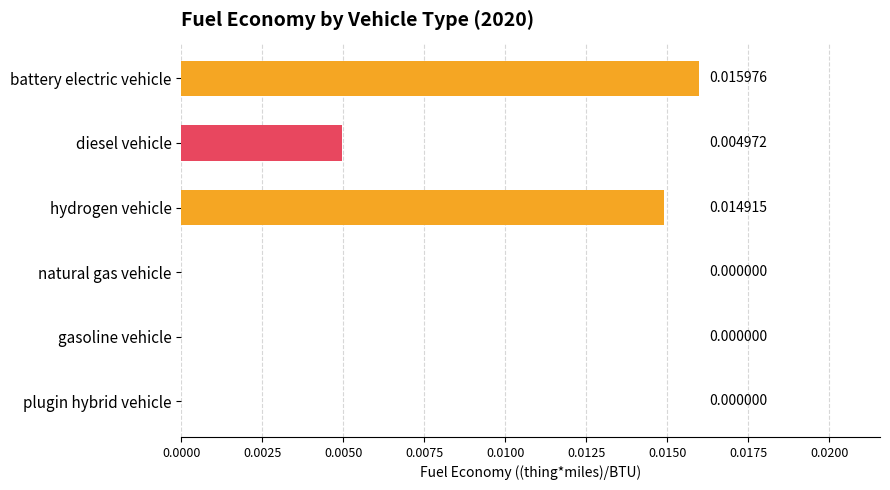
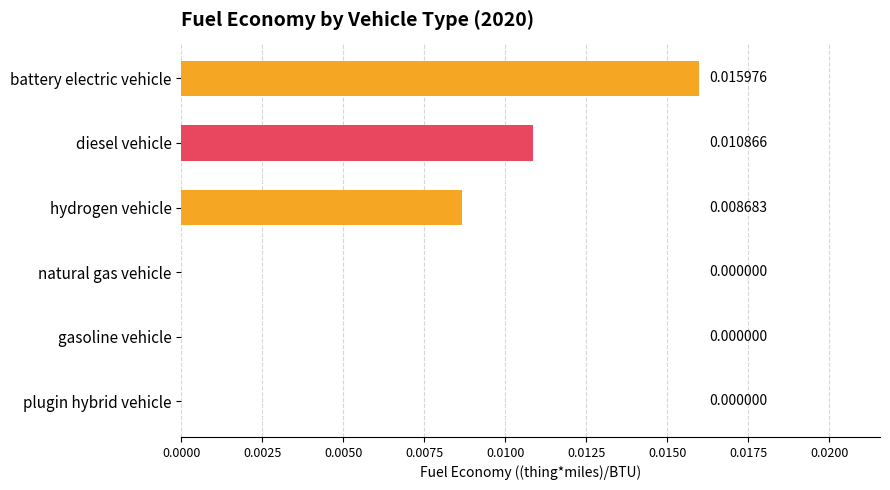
  {
    "battery electric vehicle": 0.015976,
-   "diesel vehicle": 0.004972,
-   "hydrogen vehicle": 0.014915
+   "diesel vehicle": 0.010866,
+   "hydrogen vehicle": 0.008683
  }
